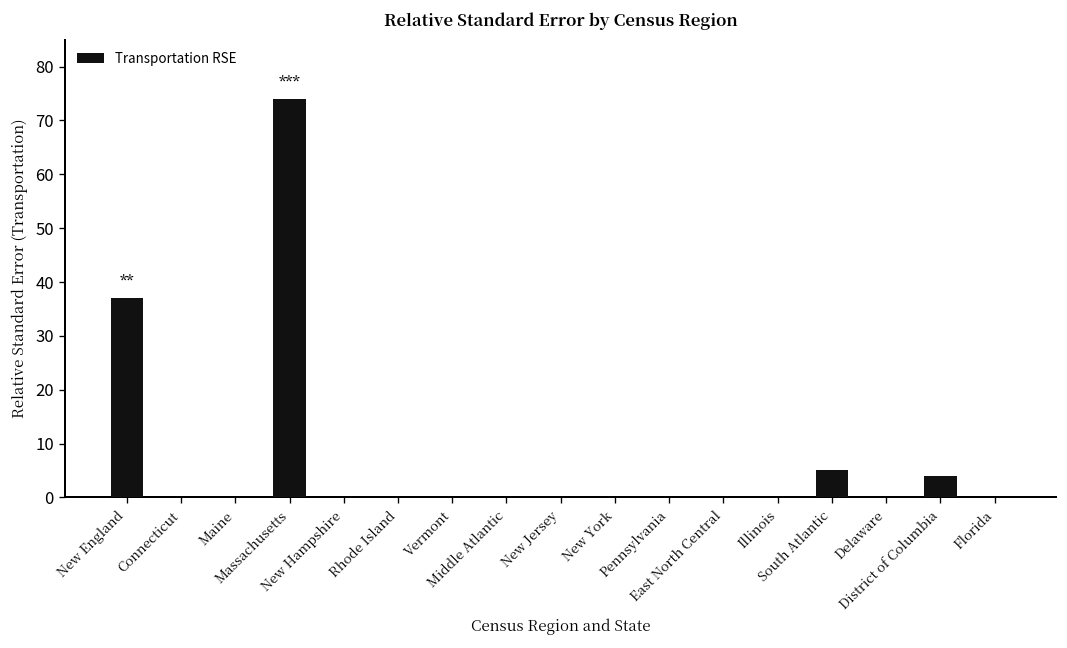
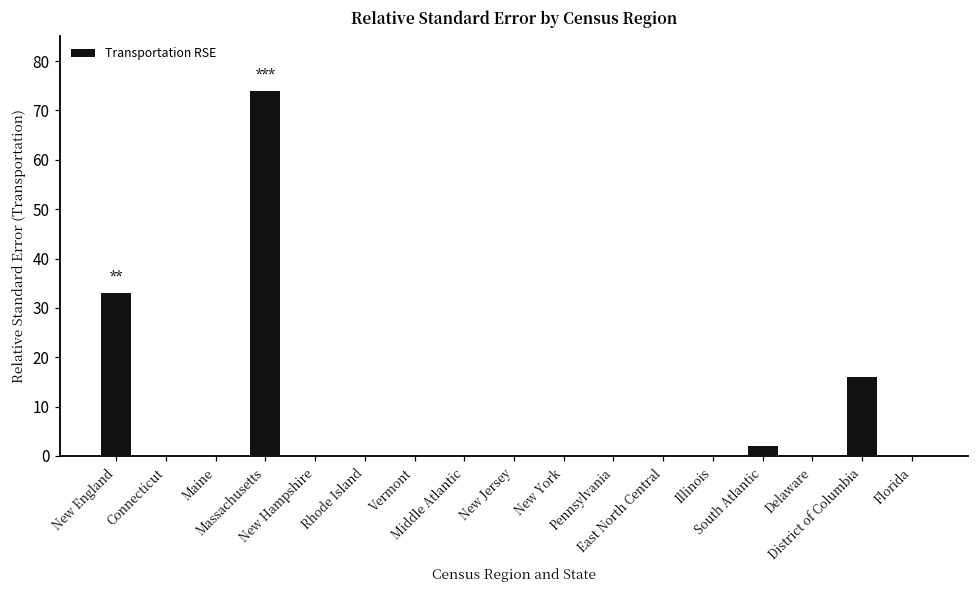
  {
-   "New England": 37,
+   "New England": 33,
    "Connecticut": 0,
    "Maine": 0,
    "Massachusetts": 74,
    "New Hampshire": 0,
    "Rhode Island": 0,
    "Vermont": 0,
    "Middle Atlantic": 0,
    "New Jersey": 0,
    "New York": 0,
    "Pennsylvania": 0,
    "East North Central": 0,
    "Illinois": 0,
-   "South Atlantic": 5,
+   "South Atlantic": 2,
    "Delaware": 0,
-   "District of Columbia": 4,
+   "District of Columbia": 16,
    "Florida": 0
  }
